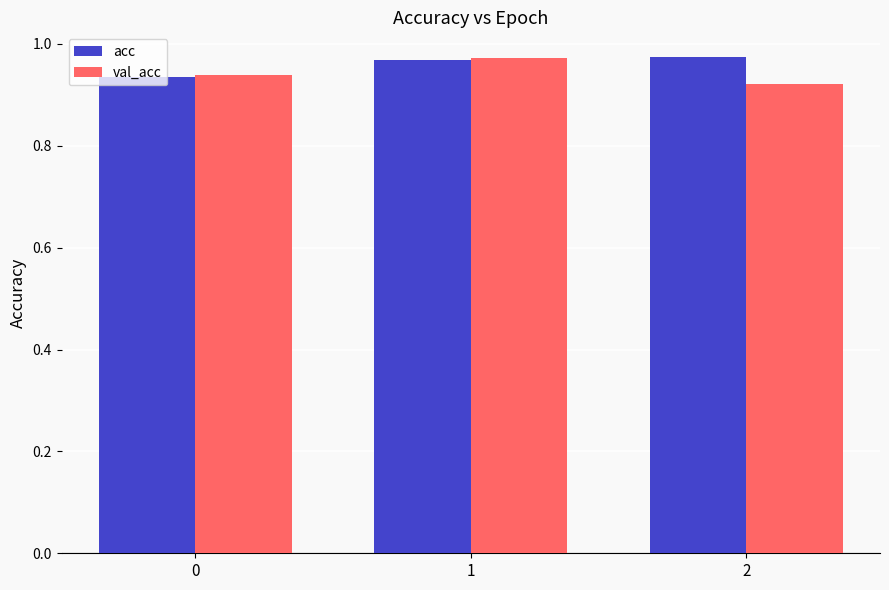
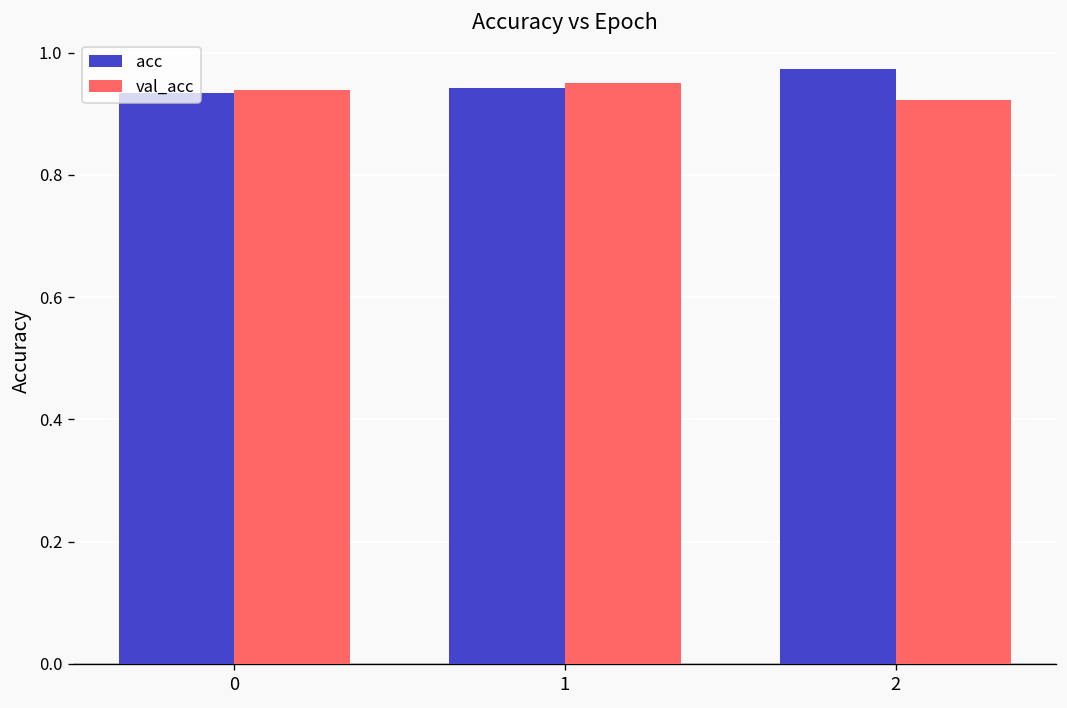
  {
    "acc": {
-     "1": 0.97,
+     "1": 0.94,
      "2": 0.97
    },
    "val_acc": {
      "0": 0.94,
-     "1": 0.97,
+     "1": 0.95,
      "2": 0.92
    }
  }
